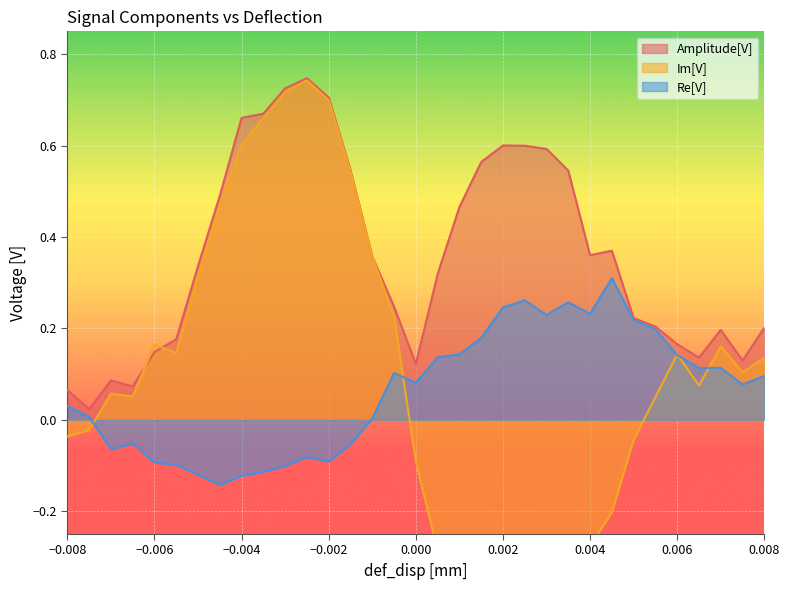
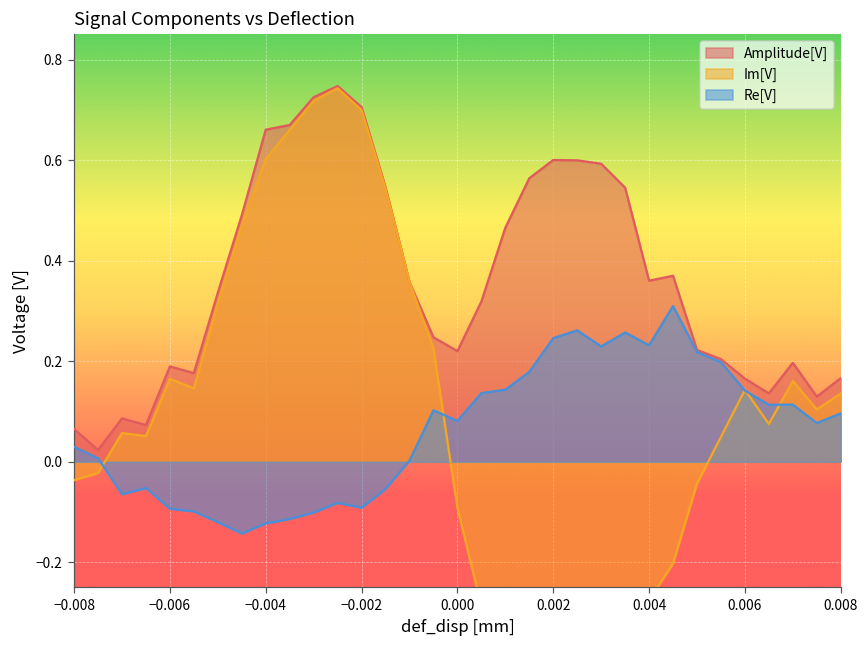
  {
    "Amplitude[V]": {
      "−0.008": 0.07,
-     "−0.006": 0.15,
+     "−0.006": 0.19,
      "−0.004": 0.66,
      "−0.002": 0.71,
-     "0.000": 0.12,
+     "0.000": 0.22,
      "0.002": 0.60,
      "0.004": 0.36,
      "0.006": 0.17,
-     "0.008": 0.20
+     "0.008": 0.17
    }
  }
